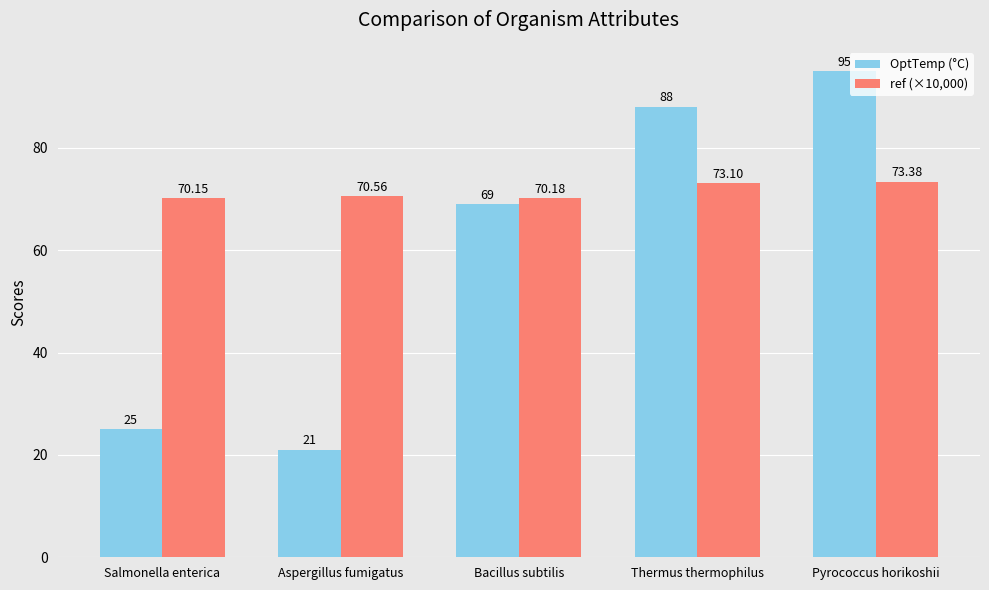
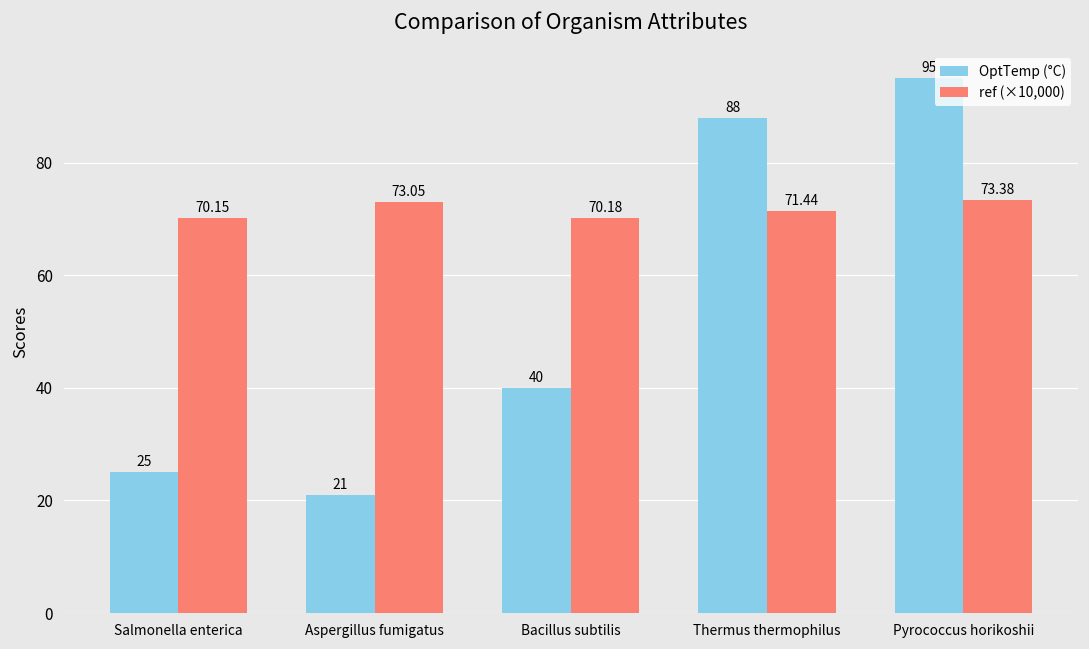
  {
    "OptTemp (°C)": {
      "Salmonella enterica": 25,
      "Aspergillus fumigatus": 21,
-     "Bacillus subtilis": 69,
+     "Bacillus subtilis": 40,
      "Thermus thermophilus": 88
    },
    "ref (×10,000)": {
      "Salmonella enterica": 70.15,
-     "Aspergillus fumigatus": 70.56,
+     "Aspergillus fumigatus": 73.05,
      "Bacillus subtilis": 70.18,
-     "Thermus thermophilus": 73.10,
+     "Thermus thermophilus": 71.44,
      "Pyrococcus horikoshii": 73.38
    }
  }
